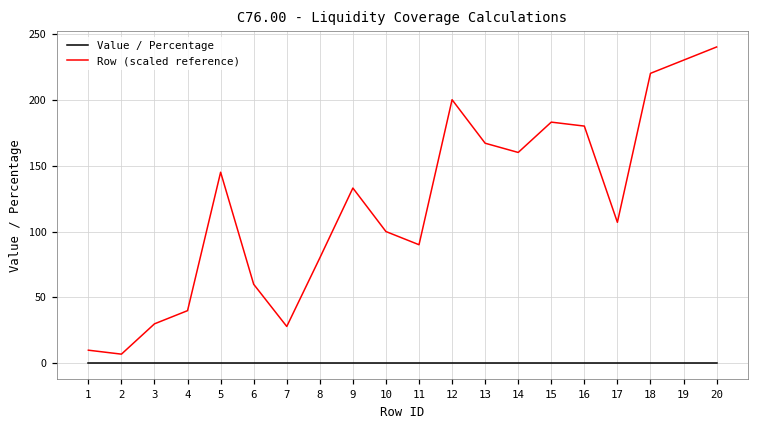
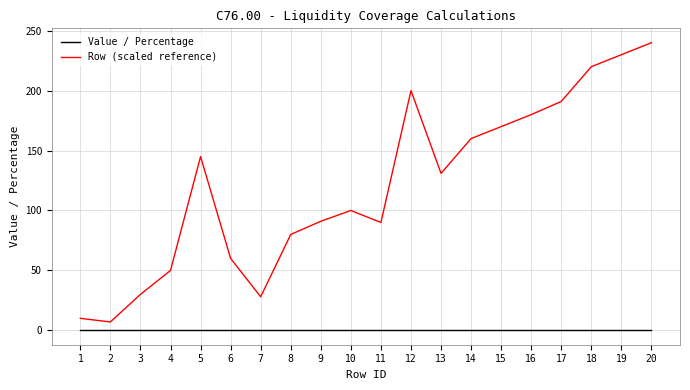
  {
    "Value / Percentage": {
      "1": 0,
      "2": 0,
      "3": 0,
      "4": 0,
      "5": 0,
      "6": 0,
      "7": 0,
      "8": 0,
      "9": 0,
      "10": 0,
      "11": 0,
      "12": 0,
      "13": 0,
      "14": 0,
      "15": 0,
      "16": 0,
      "17": 0,
      "18": 0,
      "19": 0,
      "20": 0
    },
    "Row (scaled reference)": {
      "1": 10,
      "2": 7,
      "3": 30,
-     "4": 40,
+     "4": 50,
      "5": 145,
      "6": 60,
      "7": 28,
      "8": 80,
-     "9": 133,
+     "9": 91,
      "10": 100,
      "11": 90,
      "12": 200,
-     "13": 167,
+     "13": 131,
      "14": 160,
-     "15": 183,
+     "15": 170,
      "16": 180,
-     "17": 107,
+     "17": 191,
      "18": 220,
      "19": 230,
      "20": 240
    }
  }
